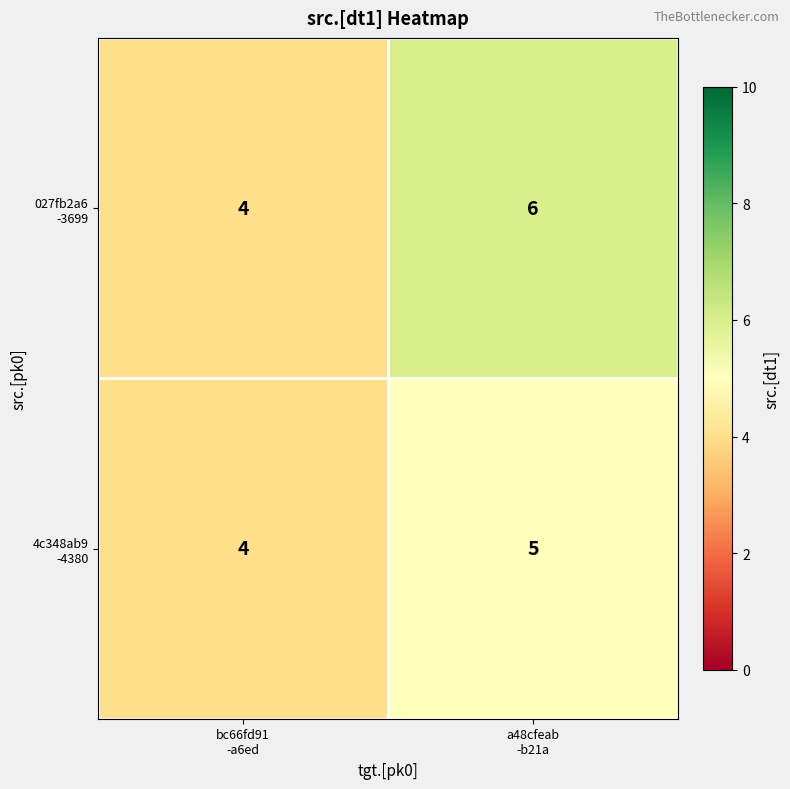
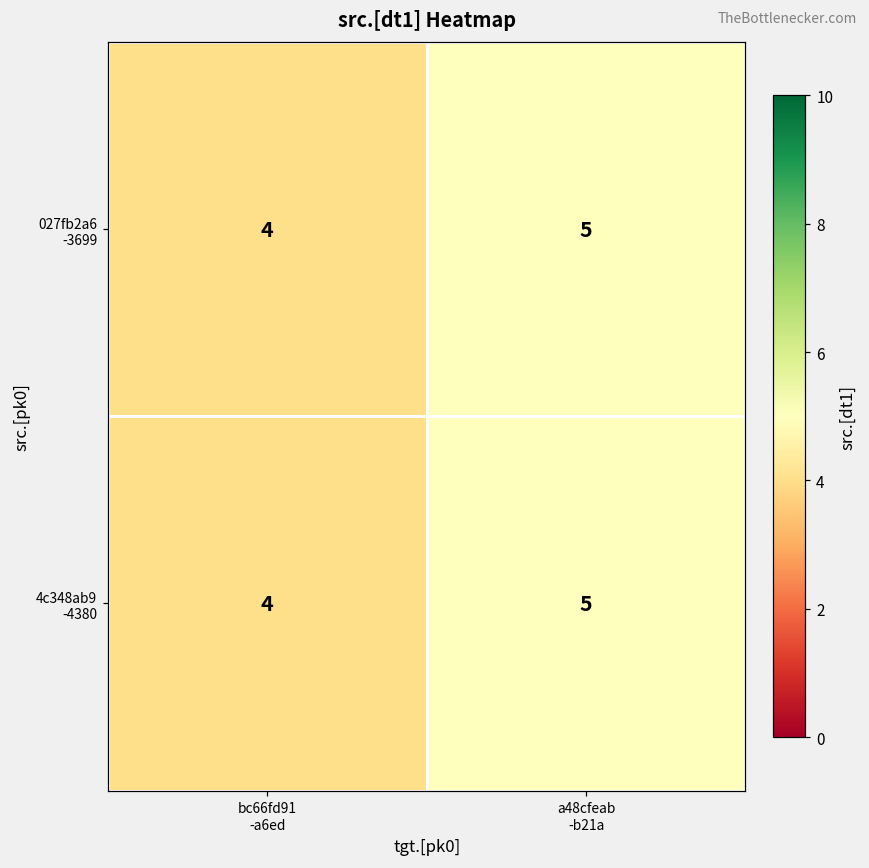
  {
    "027fb2a6 -3699": {
      "bc66fd91 -a6ed": 4,
-     "a48cfeab -b21a": 6
+     "a48cfeab -b21a": 5
    },
    "4c348ab9 -4380": {
      "bc66fd91 -a6ed": 4,
      "a48cfeab -b21a": 5
    }
  }
